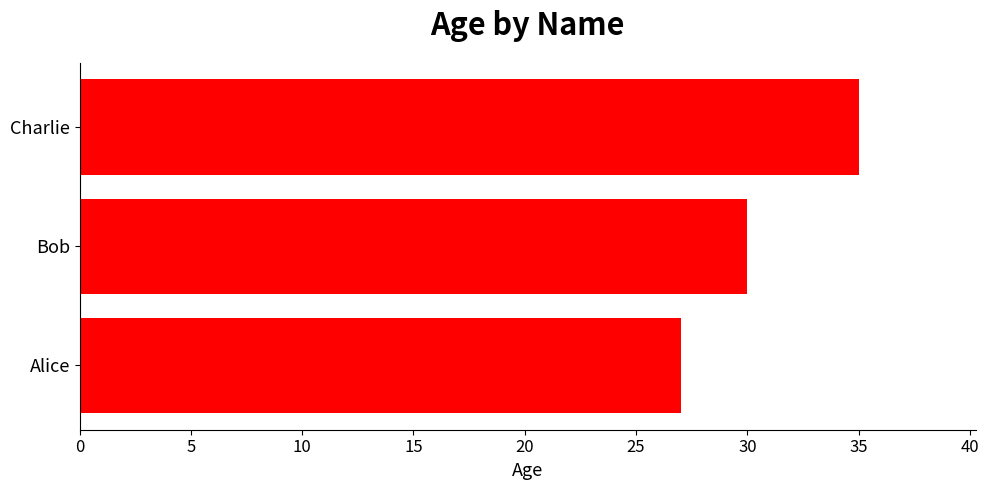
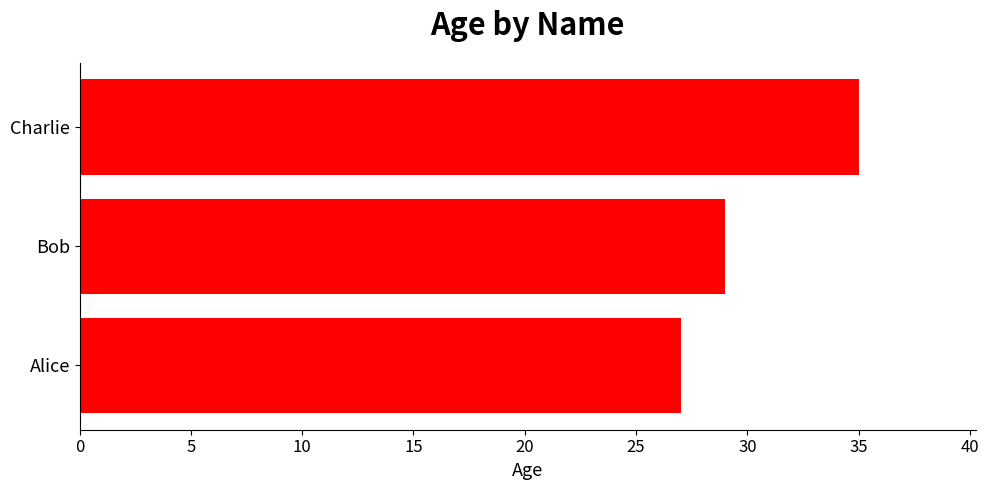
  {
    "Charlie": 35,
-   "Bob": 30,
+   "Bob": 29,
    "Alice": 27
  }
